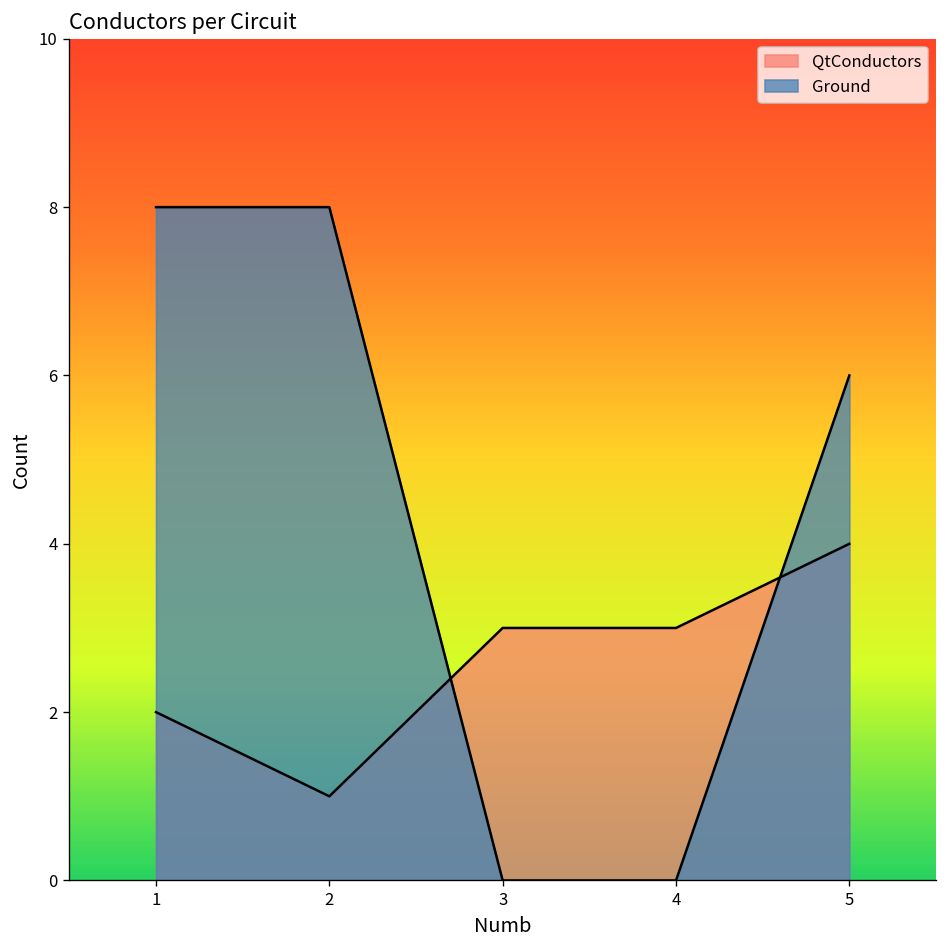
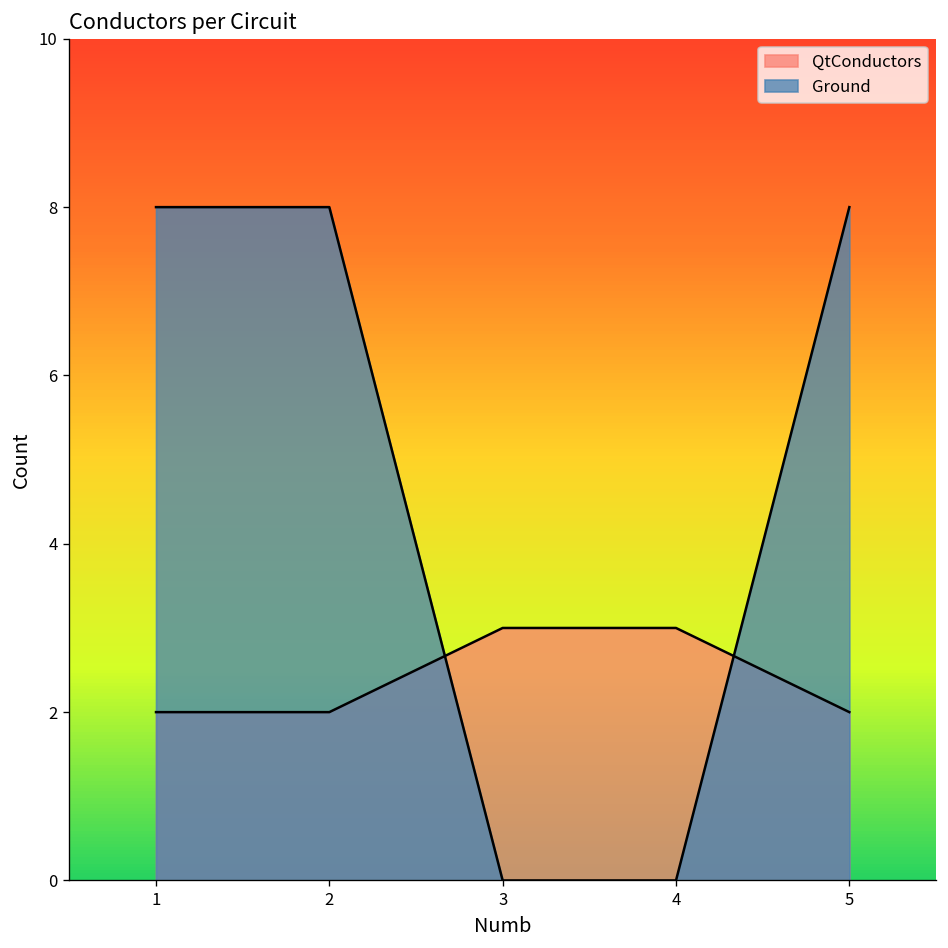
  {
    "QtConductors": {
      "1": 2,
-     "2": 1,
+     "2": 2,
      "3": 3,
      "4": 3,
-     "5": 4
+     "5": 2
    },
    "Ground": {
      "1": 8,
      "2": 8,
      "3": 0,
      "4": 0,
-     "5": 6
+     "5": 8
    }
  }
